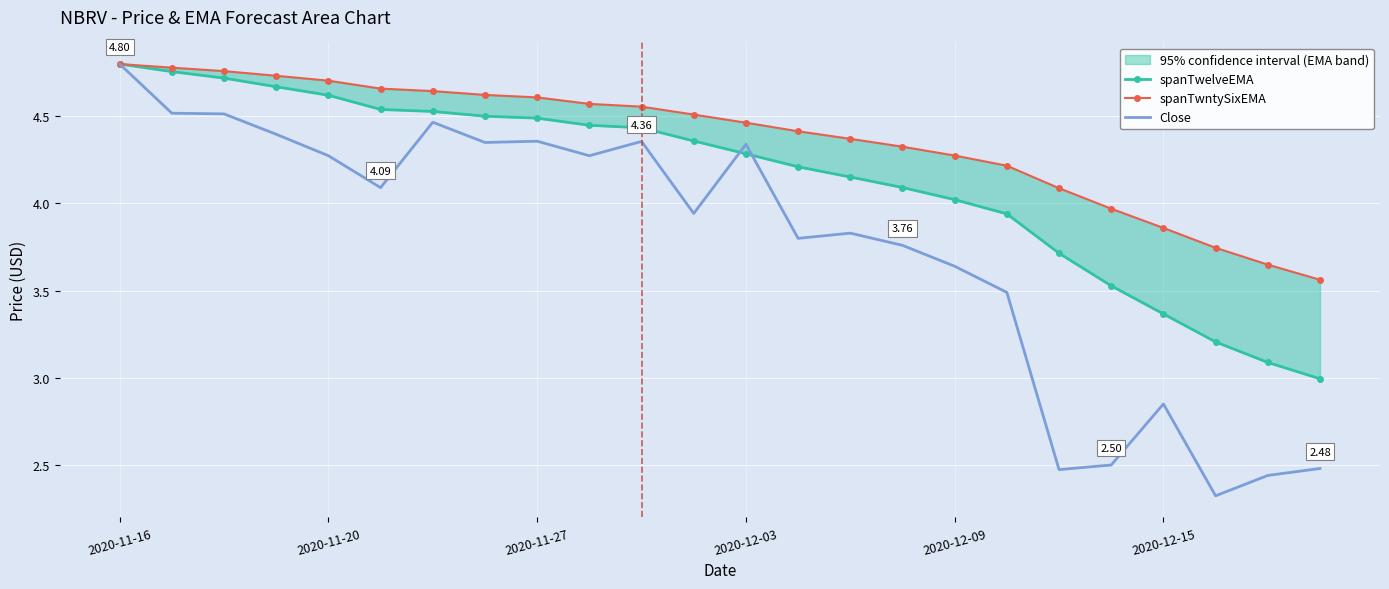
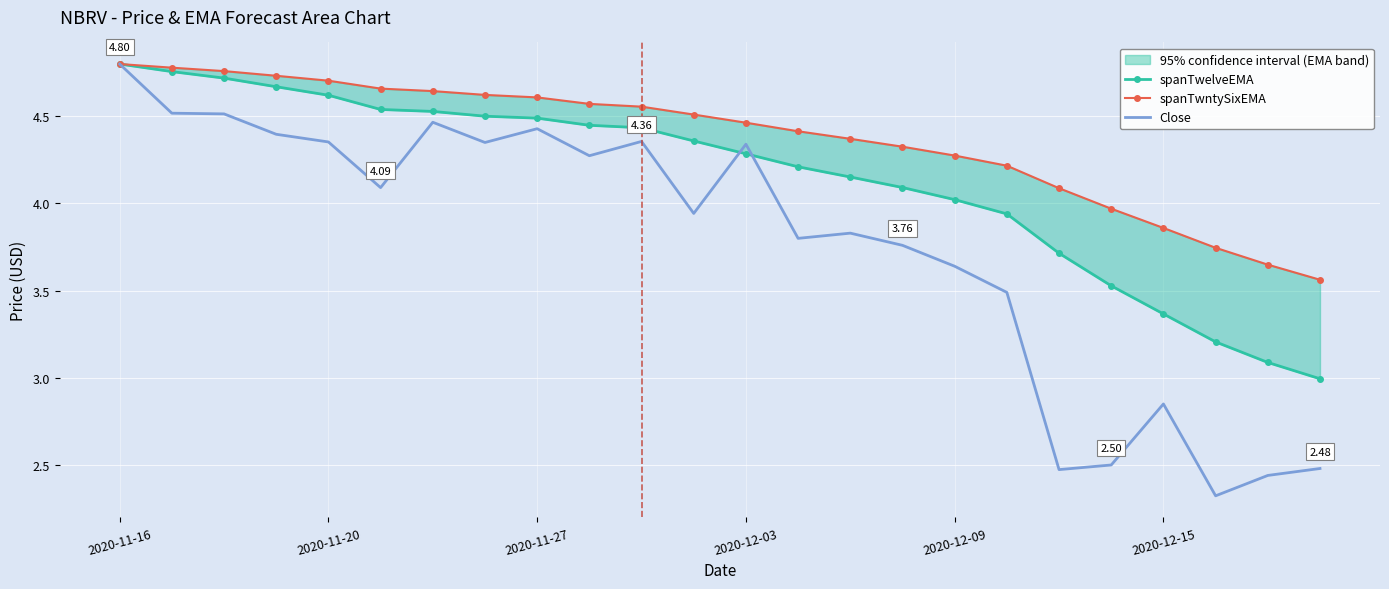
  {
    "Close": {
-     "2020-11-20": 4.27,
-     "2020-11-27": 4.36,
+     "2020-11-20": 4.35,
+     "2020-11-27": 4.43,
      "2020-12-03": 4.34,
      "2020-12-09": 3.64,
      "2020-12-15": 2.85
    }
  }
